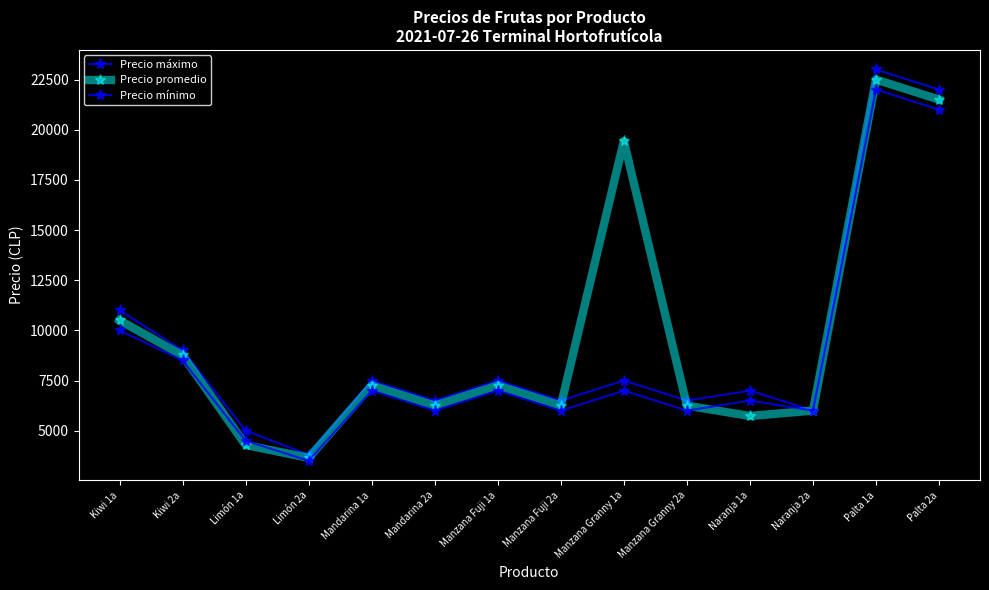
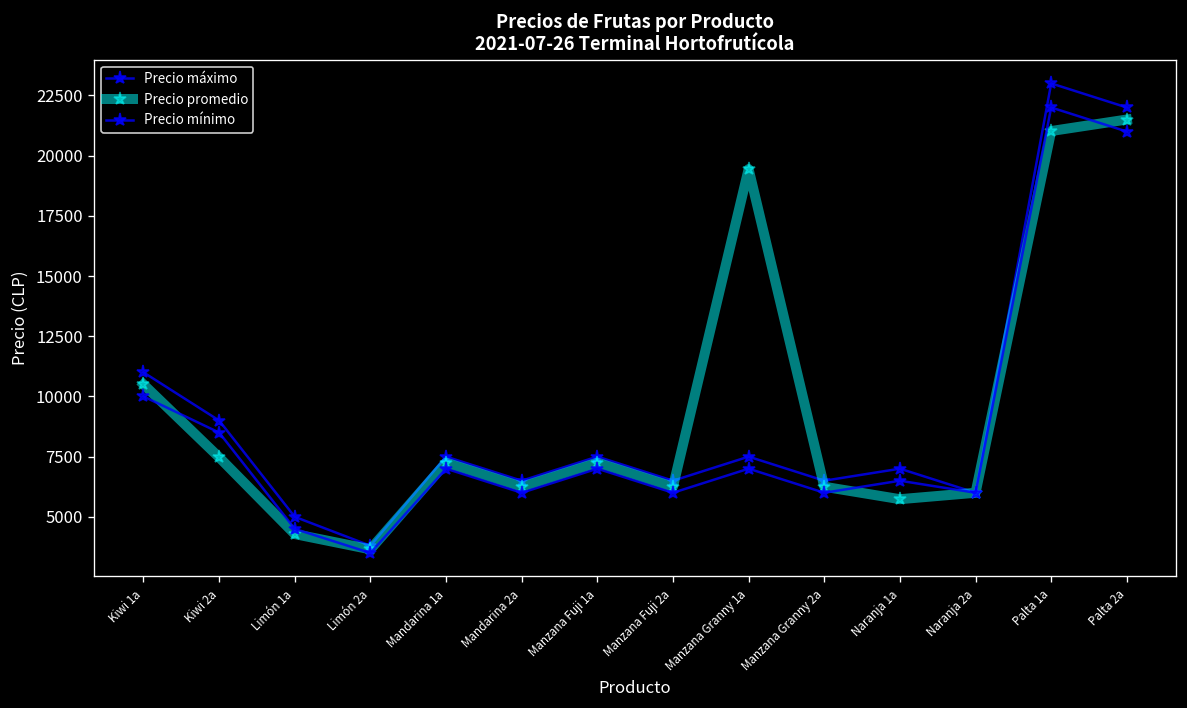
  {
    "Precio promedio": {
      "Kiwi 1a": 10500,
-     "Kiwi 2a": 8800,
+     "Kiwi 2a": 7500,
      "Limón 1a": 4300,
      "Limón 2a": 3700,
      "Mandarina 1a": 7300,
      "Mandarina 2a": 6300,
      "Manzana Fuji 1a": 7300,
      "Manzana Fuji 2a": 6300,
      "Manzana Granny 1a": 19400,
      "Manzana Granny 2a": 6300,
      "Naranja 1a": 5700,
-     "Palta 1a": 22500,
+     "Palta 1a": 21000,
      "Palta 2a": 21500
    }
  }
